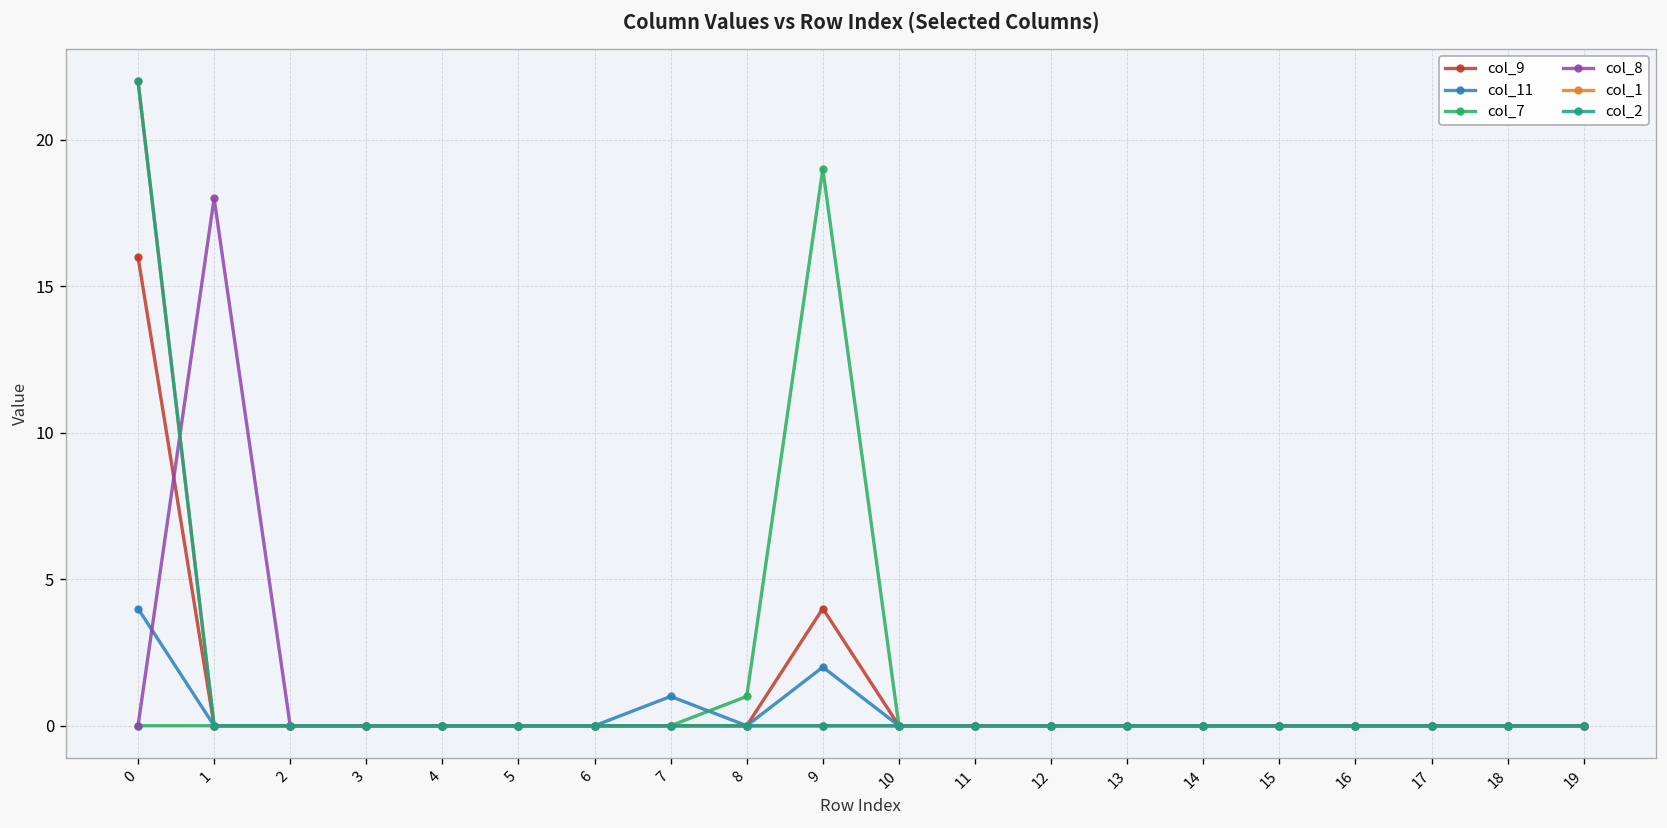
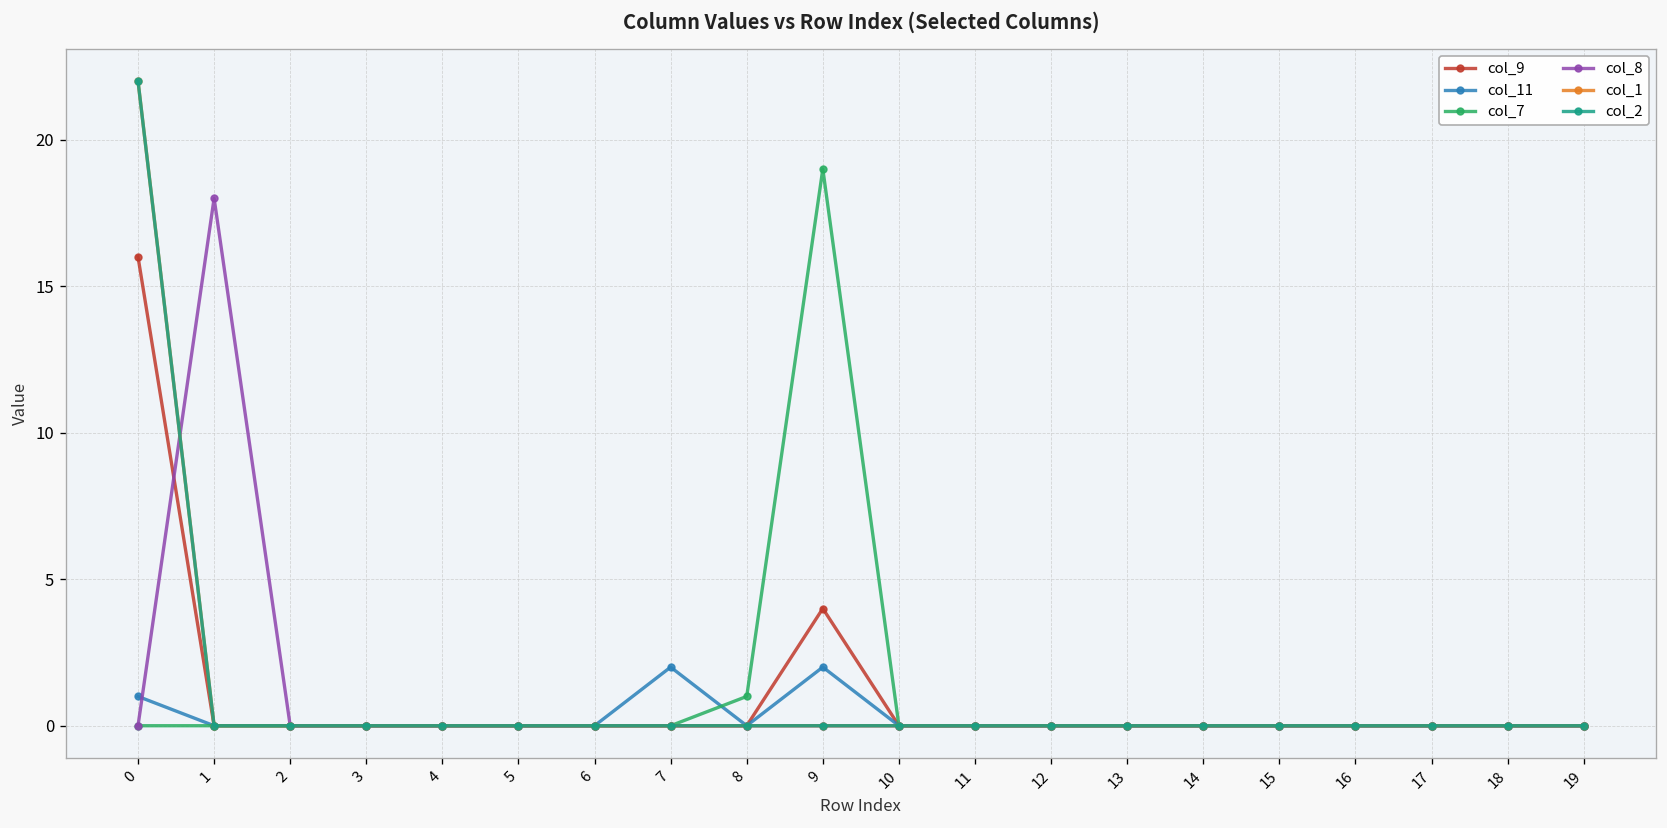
  {
    "col_9": {
      "0": 16,
      "9": 4
    },
    "col_11": {
-     "0": 4,
-     "7": 1,
+     "0": 1,
+     "7": 2,
      "9": 2
    },
    "col_8": {
      "1": 18
    }
  }
